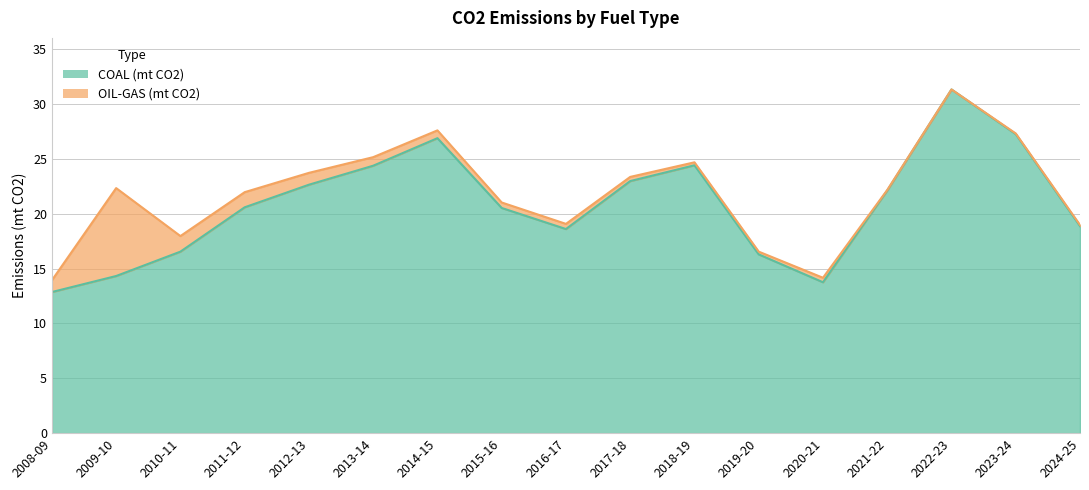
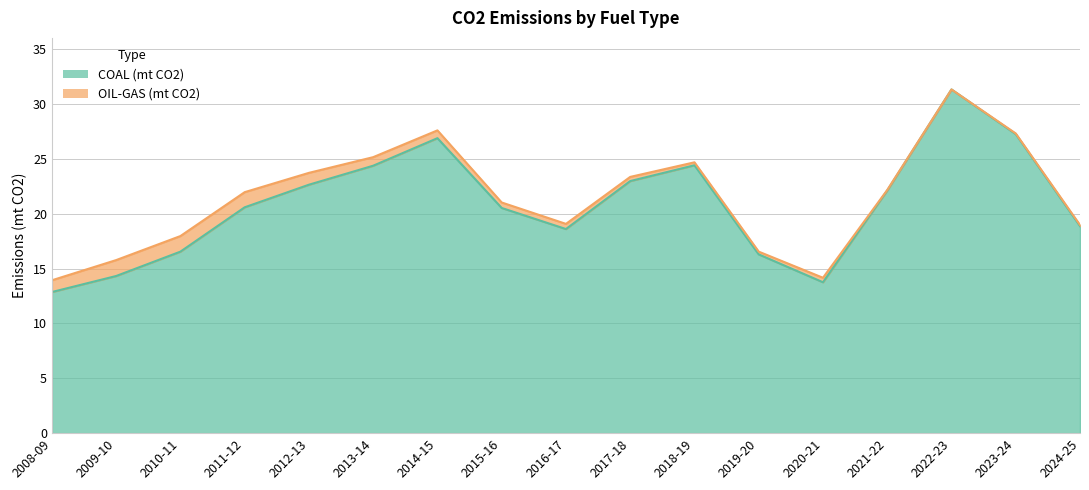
  {
    "COAL (mt CO2)": {
      "2008-09": 12.9,
      "2009-10": 14.3,
      "2010-11": 16.5,
      "2011-12": 20.6,
      "2012-13": 22.6,
      "2013-14": 24.4,
      "2014-15": 26.9,
      "2015-16": 20.5,
      "2016-17": 18.6,
      "2017-18": 23.0,
      "2018-19": 24.4,
      "2019-20": 16.3,
      "2020-21": 13.8
    },
    "OIL-GAS (mt CO2)": {
      "2008-09": 1.1,
-     "2009-10": 8.0,
+     "2009-10": 1.4,
      "2010-11": 1.4,
      "2011-12": 1.4,
      "2012-13": 1.1,
      "2013-14": 0.8,
      "2014-15": 0.7,
      "2015-16": 0.5,
      "2016-17": 0.5,
      "2017-18": 0.4,
      "2018-19": 0.3,
      "2019-20": 0.3,
      "2020-21": 0.4
    }
  }
